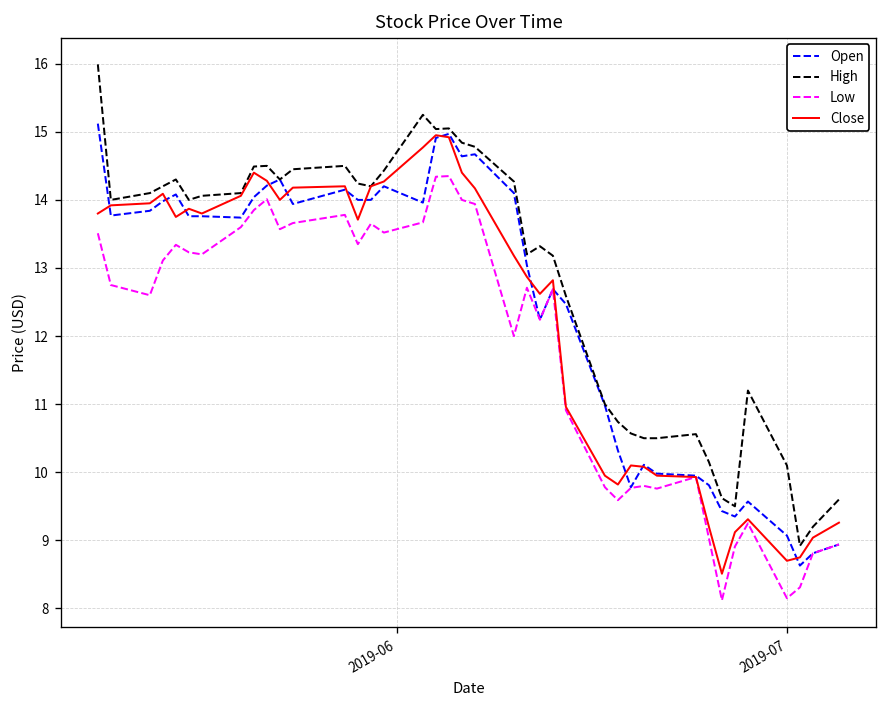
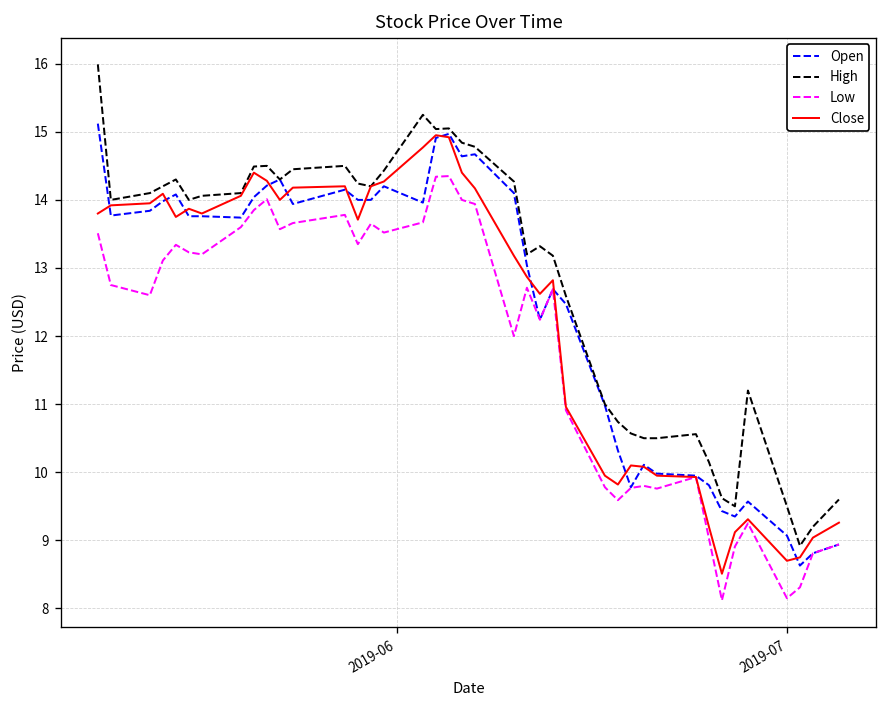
  {
    "Open": {
      "2019-07": 9.1
    },
    "High": {
-     "2019-07": 10.1
+     "2019-07": 9.5
    },
    "Low": {
      "2019-07": 8.2
    },
    "Close": {
      "2019-07": 8.7
    }
  }
